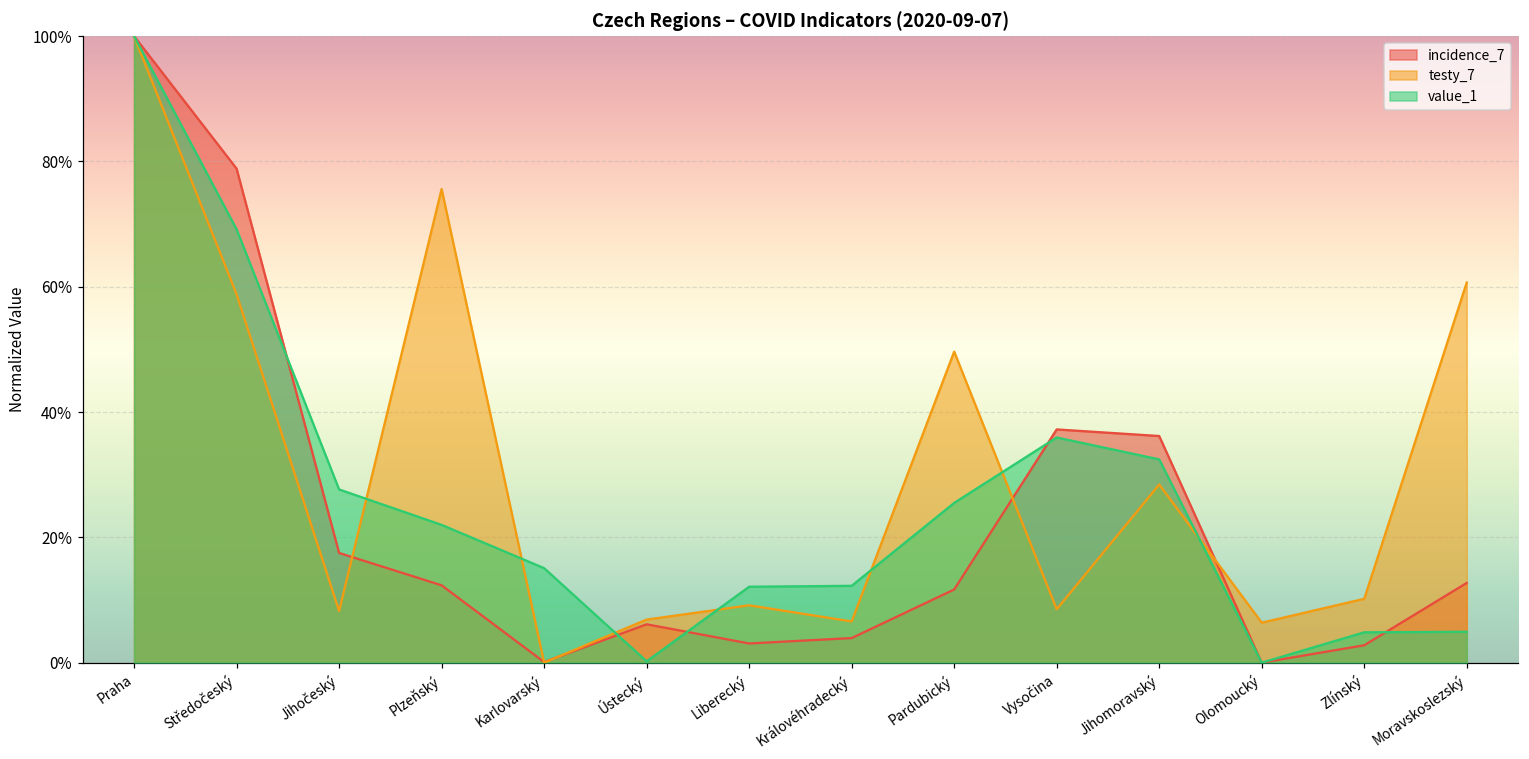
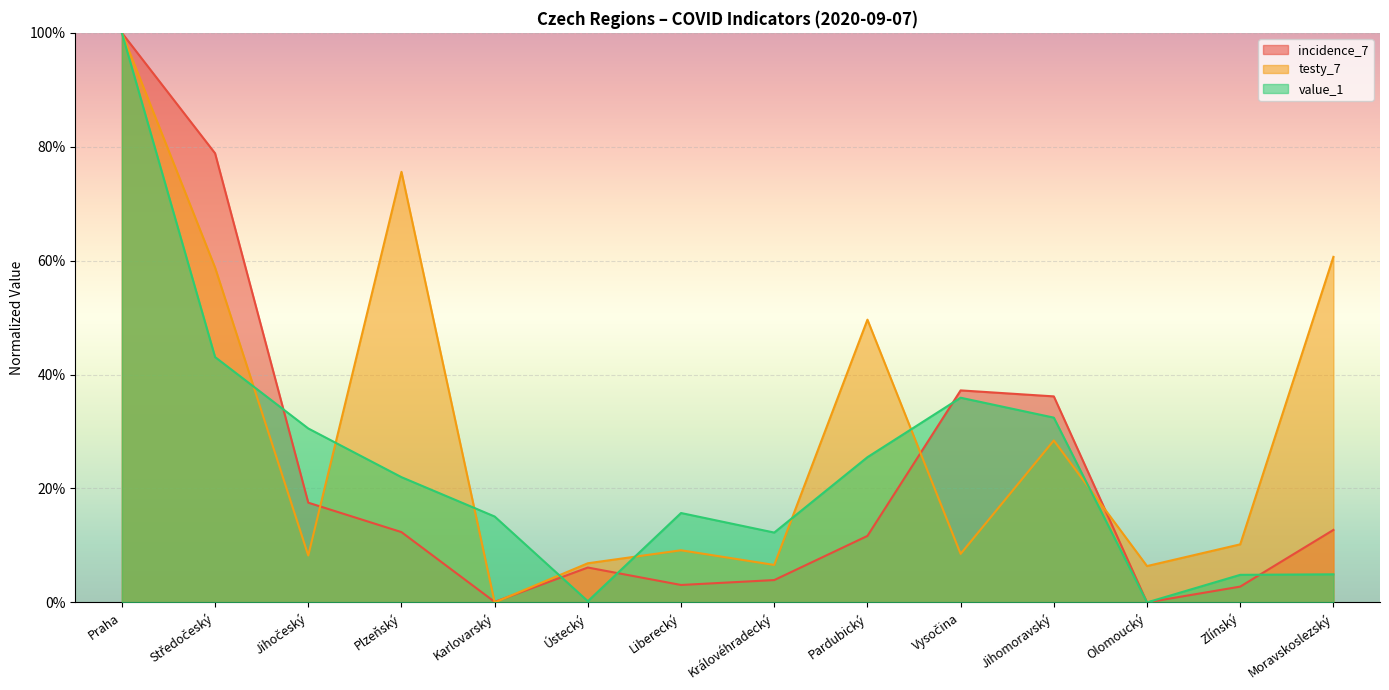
  {
    "incidence_7": {
      "Středočeský": "79%",
      "Jihočeský": "18%",
      "Plzeňský": "12%",
      "Ústecký": "6%",
      "Liberecký": "3%",
      "Královéhradecký": "4%",
      "Pardubický": "12%",
      "Vysočina": "37%",
      "Jihomoravský": "36%",
      "Zlínský": "3%",
      "Moravskoslezský": "13%"
    },
    "testy_7": {
      "Středočeský": "59%",
      "Jihočeský": "8%",
      "Plzeňský": "76%",
      "Ústecký": "7%",
      "Liberecký": "9%",
      "Královéhradecký": "7%",
      "Pardubický": "50%",
      "Vysočina": "9%",
      "Jihomoravský": "28%",
      "Olomoucký": "6%",
      "Zlínský": "10%",
      "Moravskoslezský": "61%"
    },
    "value_1": {
-     "Středočeský": "69%",
-     "Jihočeský": "28%",
+     "Středočeský": "43%",
+     "Jihočeský": "31%",
      "Plzeňský": "22%",
      "Karlovarský": "15%",
      "Ústecký": "0%",
-     "Liberecký": "12%",
+     "Liberecký": "16%",
      "Královéhradecký": "12%",
      "Pardubický": "25%",
      "Vysočina": "36%",
      "Jihomoravský": "32%",
      "Zlínský": "5%",
      "Moravskoslezský": "5%"
    }
  }
